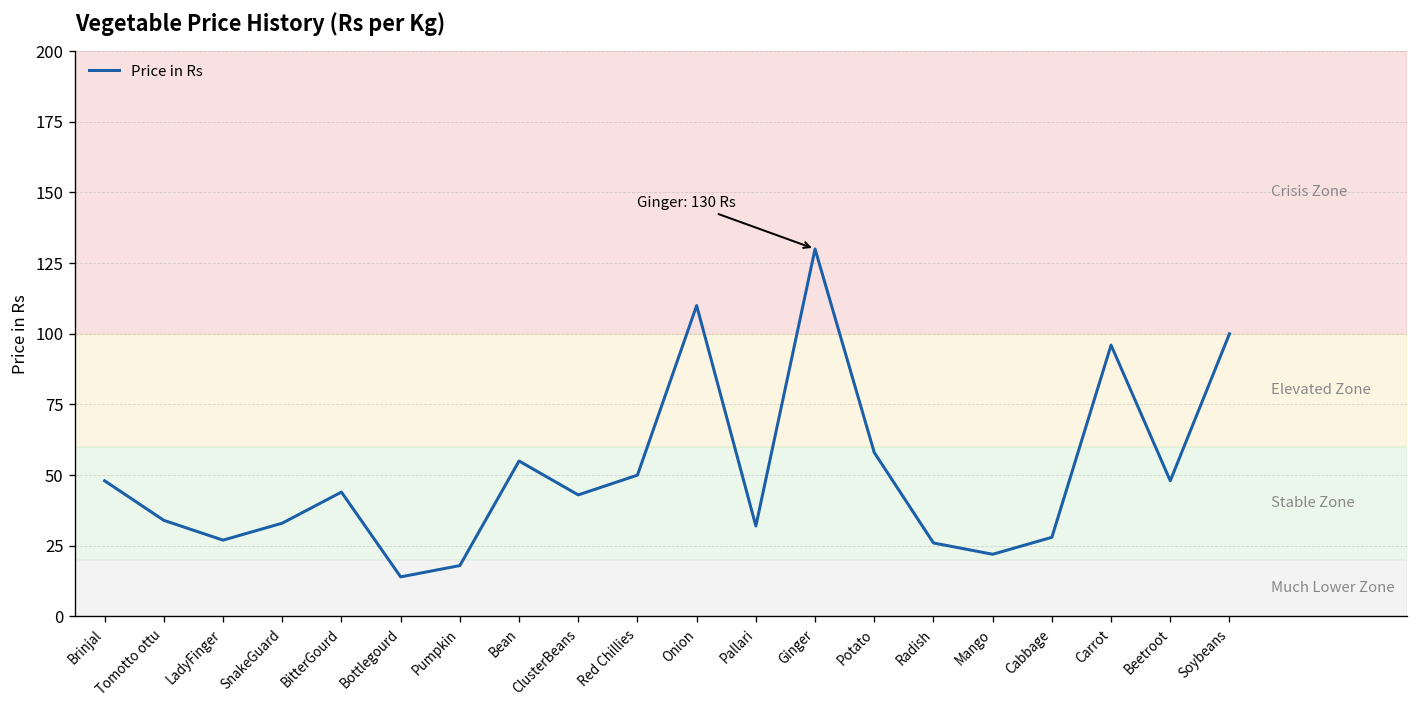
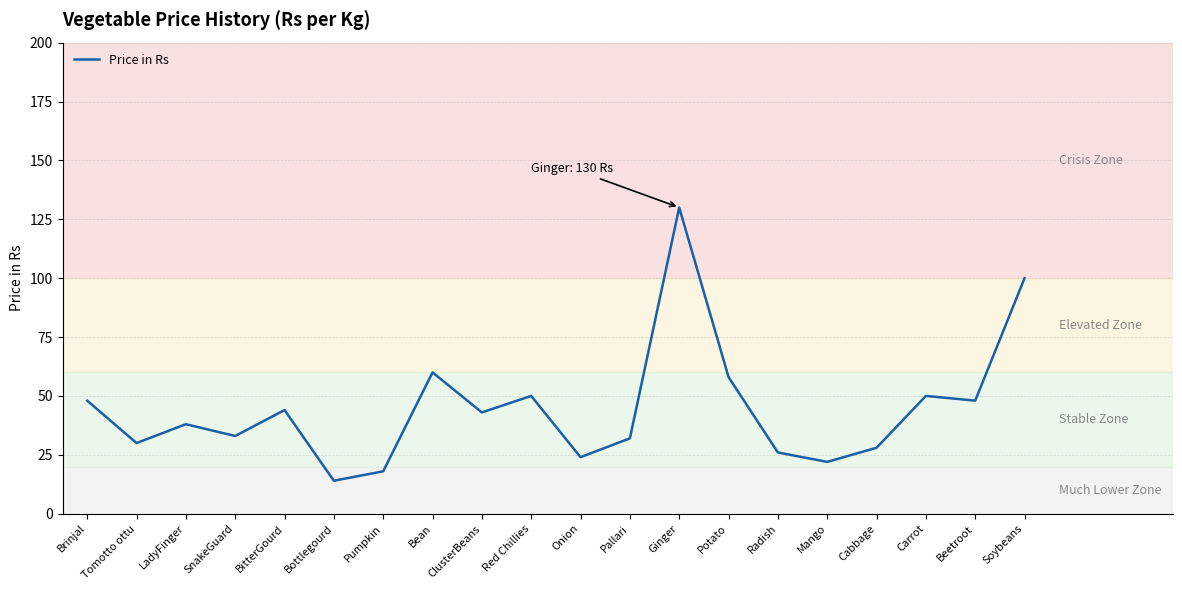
  {
    "Brinjal": 48,
-   "Tomotto ottu": 34,
-   "LadyFinger": 27,
+   "Tomotto ottu": 30,
+   "LadyFinger": 38,
    "SnakeGuard": 33,
    "BitterGourd": 44,
    "Bottlegourd": 14,
    "Pumpkin": 18,
-   "Bean": 55,
+   "Bean": 60,
    "ClusterBeans": 43,
    "Red Chillies": 50,
-   "Onion": 110,
+   "Onion": 24,
    "Pallari": 32,
    "Potato": 58,
    "Radish": 26,
    "Mango": 22,
    "Cabbage": 28,
-   "Carrot": 96,
+   "Carrot": 50,
    "Beetroot": 48,
    "Soybeans": 100
  }
